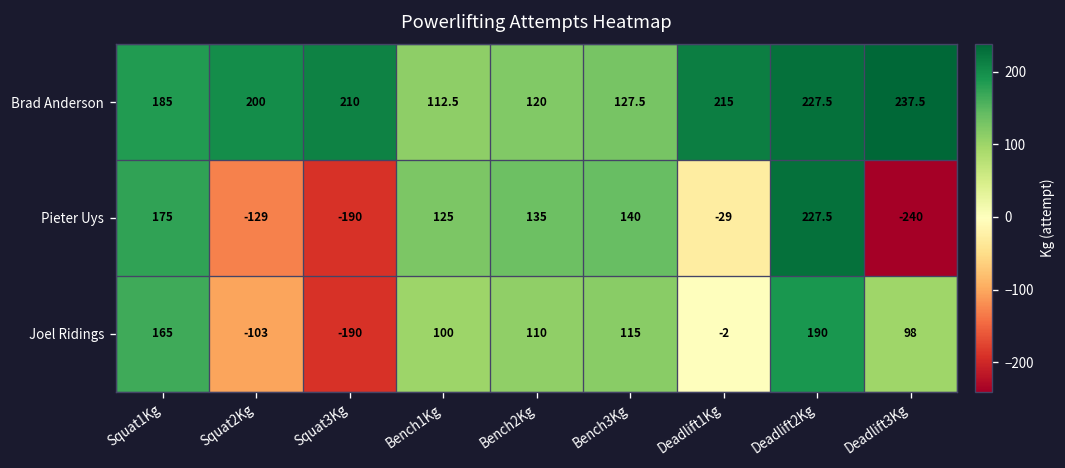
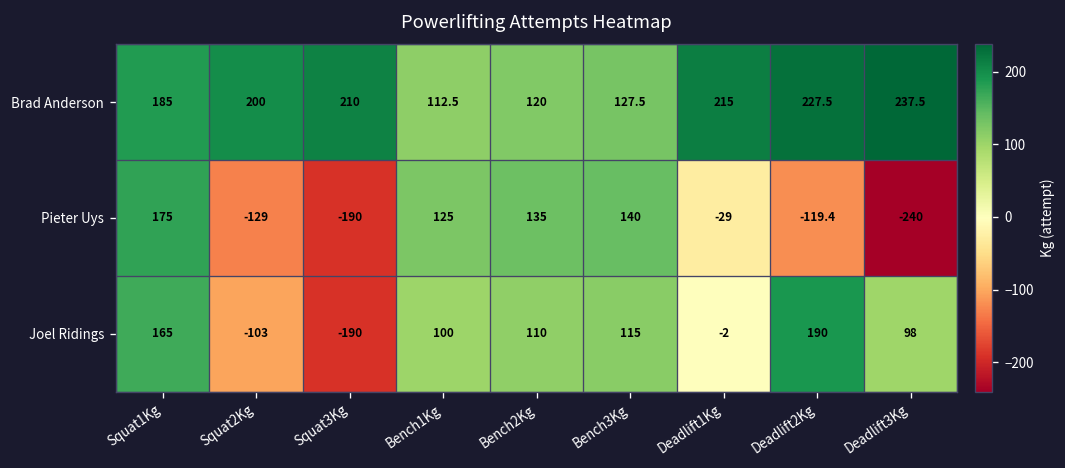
  {
    "Brad Anderson": {
      "Squat1Kg": 185,
      "Squat2Kg": 200,
      "Squat3Kg": 210,
      "Bench1Kg": 112.5,
      "Bench2Kg": 120,
      "Bench3Kg": 127.5,
      "Deadlift1Kg": 215,
      "Deadlift2Kg": 227.5,
      "Deadlift3Kg": 237.5
    },
    "Pieter Uys": {
      "Squat1Kg": 175,
      "Squat2Kg": -129,
      "Squat3Kg": -190,
      "Bench1Kg": 125,
      "Bench2Kg": 135,
      "Bench3Kg": 140,
      "Deadlift1Kg": -29,
-     "Deadlift2Kg": 227.5,
+     "Deadlift2Kg": -119.4,
      "Deadlift3Kg": -240
    },
    "Joel Ridings": {
      "Squat1Kg": 165,
      "Squat2Kg": -103,
      "Squat3Kg": -190,
      "Bench1Kg": 100,
      "Bench2Kg": 110,
      "Bench3Kg": 115,
      "Deadlift1Kg": -2,
      "Deadlift2Kg": 190,
      "Deadlift3Kg": 98
    }
  }
